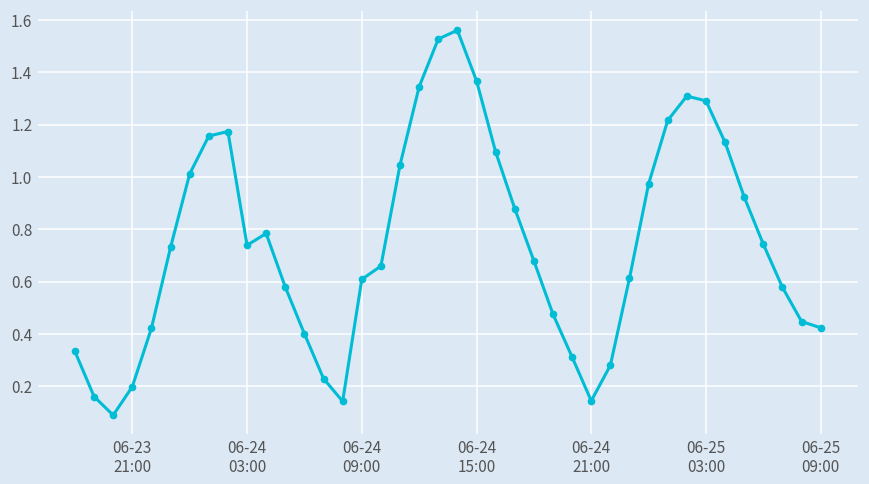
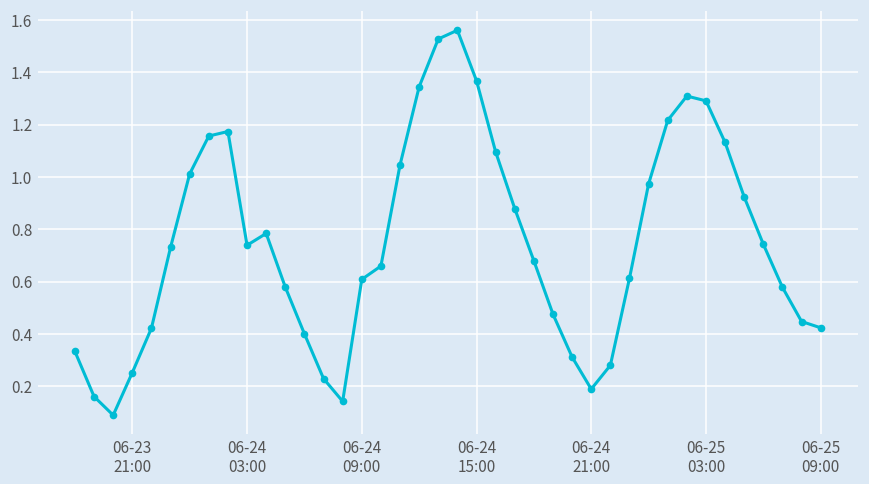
  {
-   "06-23 21:00": 0.20,
+   "06-23 21:00": 0.25,
    "06-24 03:00": 0.74,
    "06-24 09:00": 0.61,
    "06-24 15:00": 1.37,
-   "06-24 21:00": 0.14,
+   "06-24 21:00": 0.19,
    "06-25 03:00": 1.29,
    "06-25 09:00": 0.42
  }
